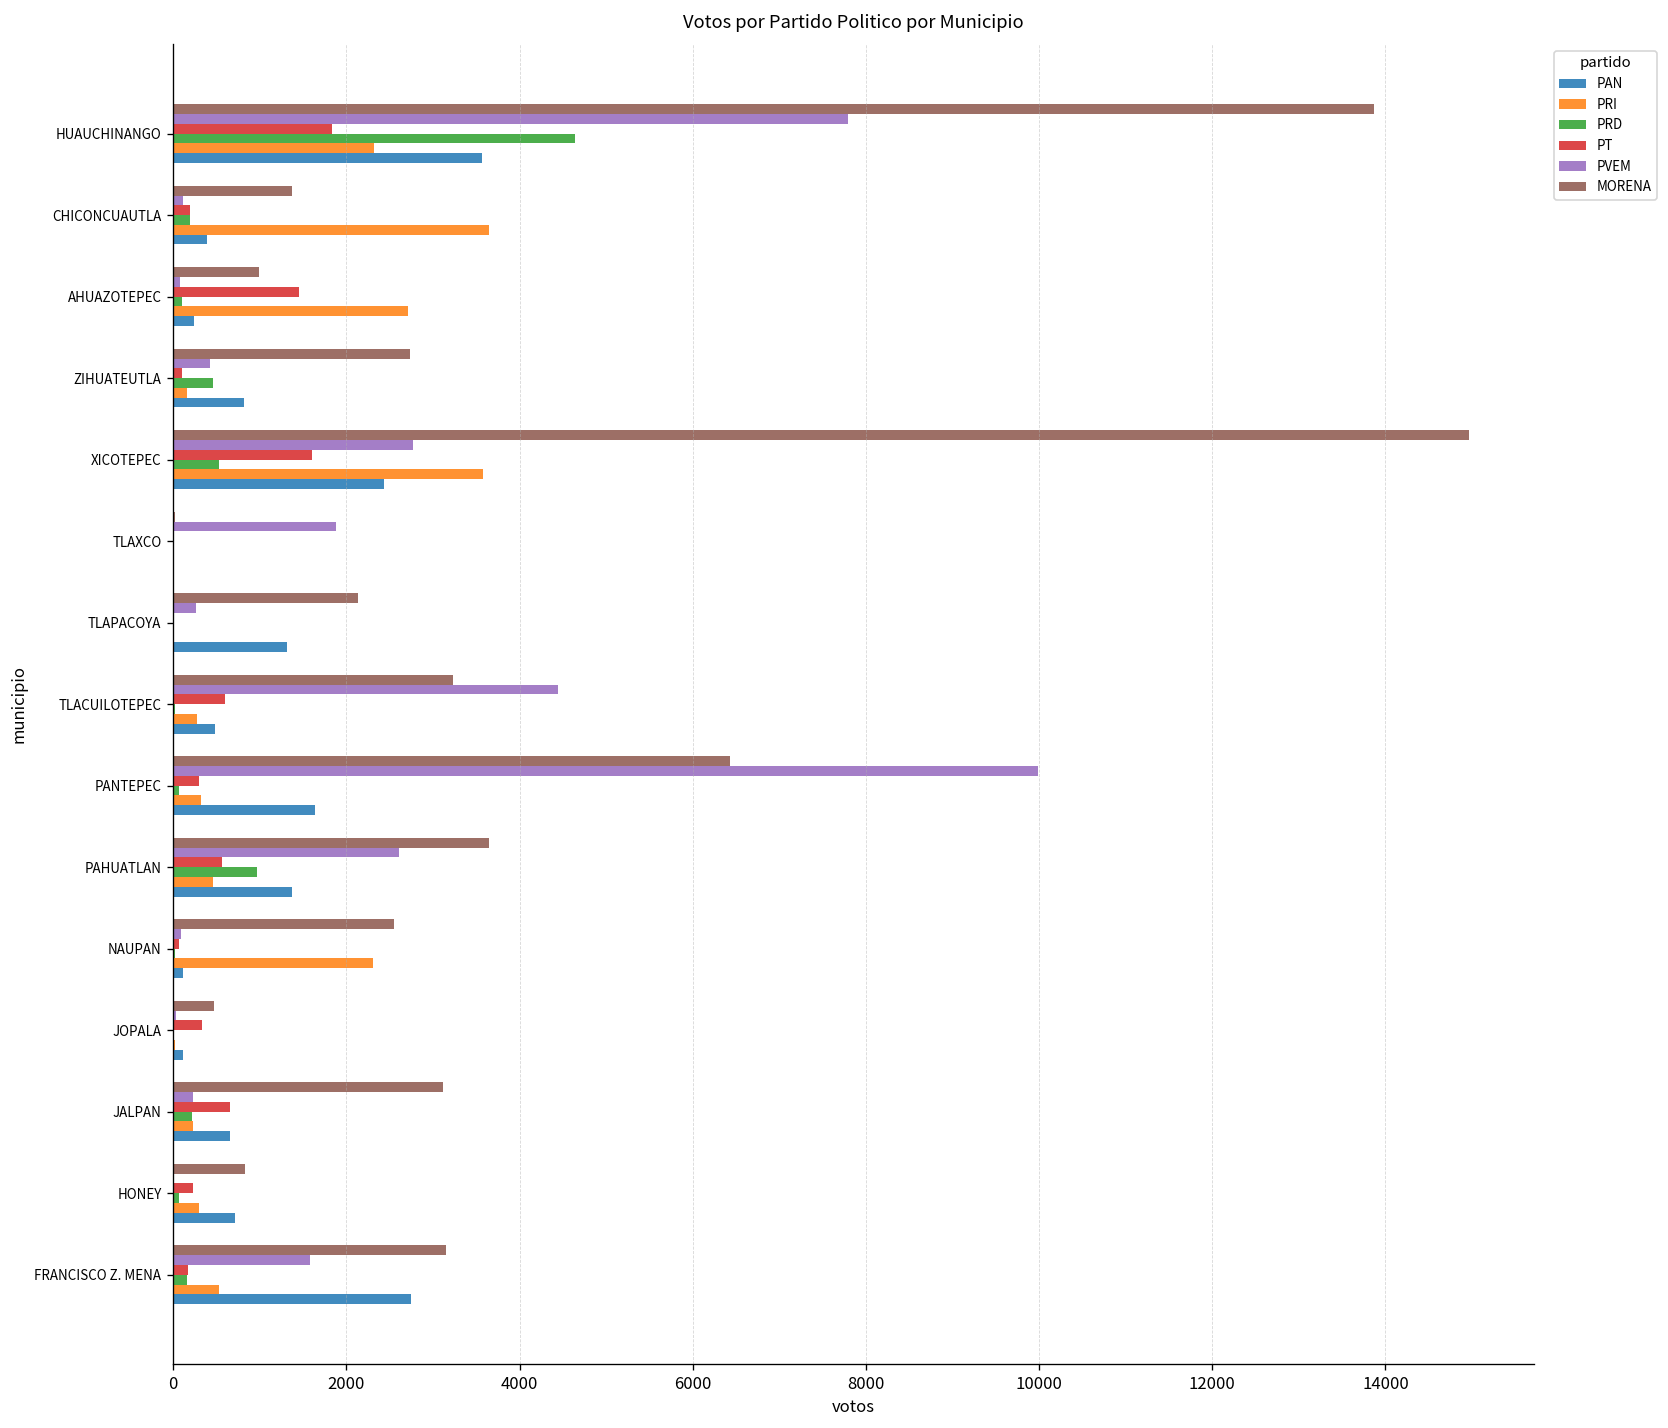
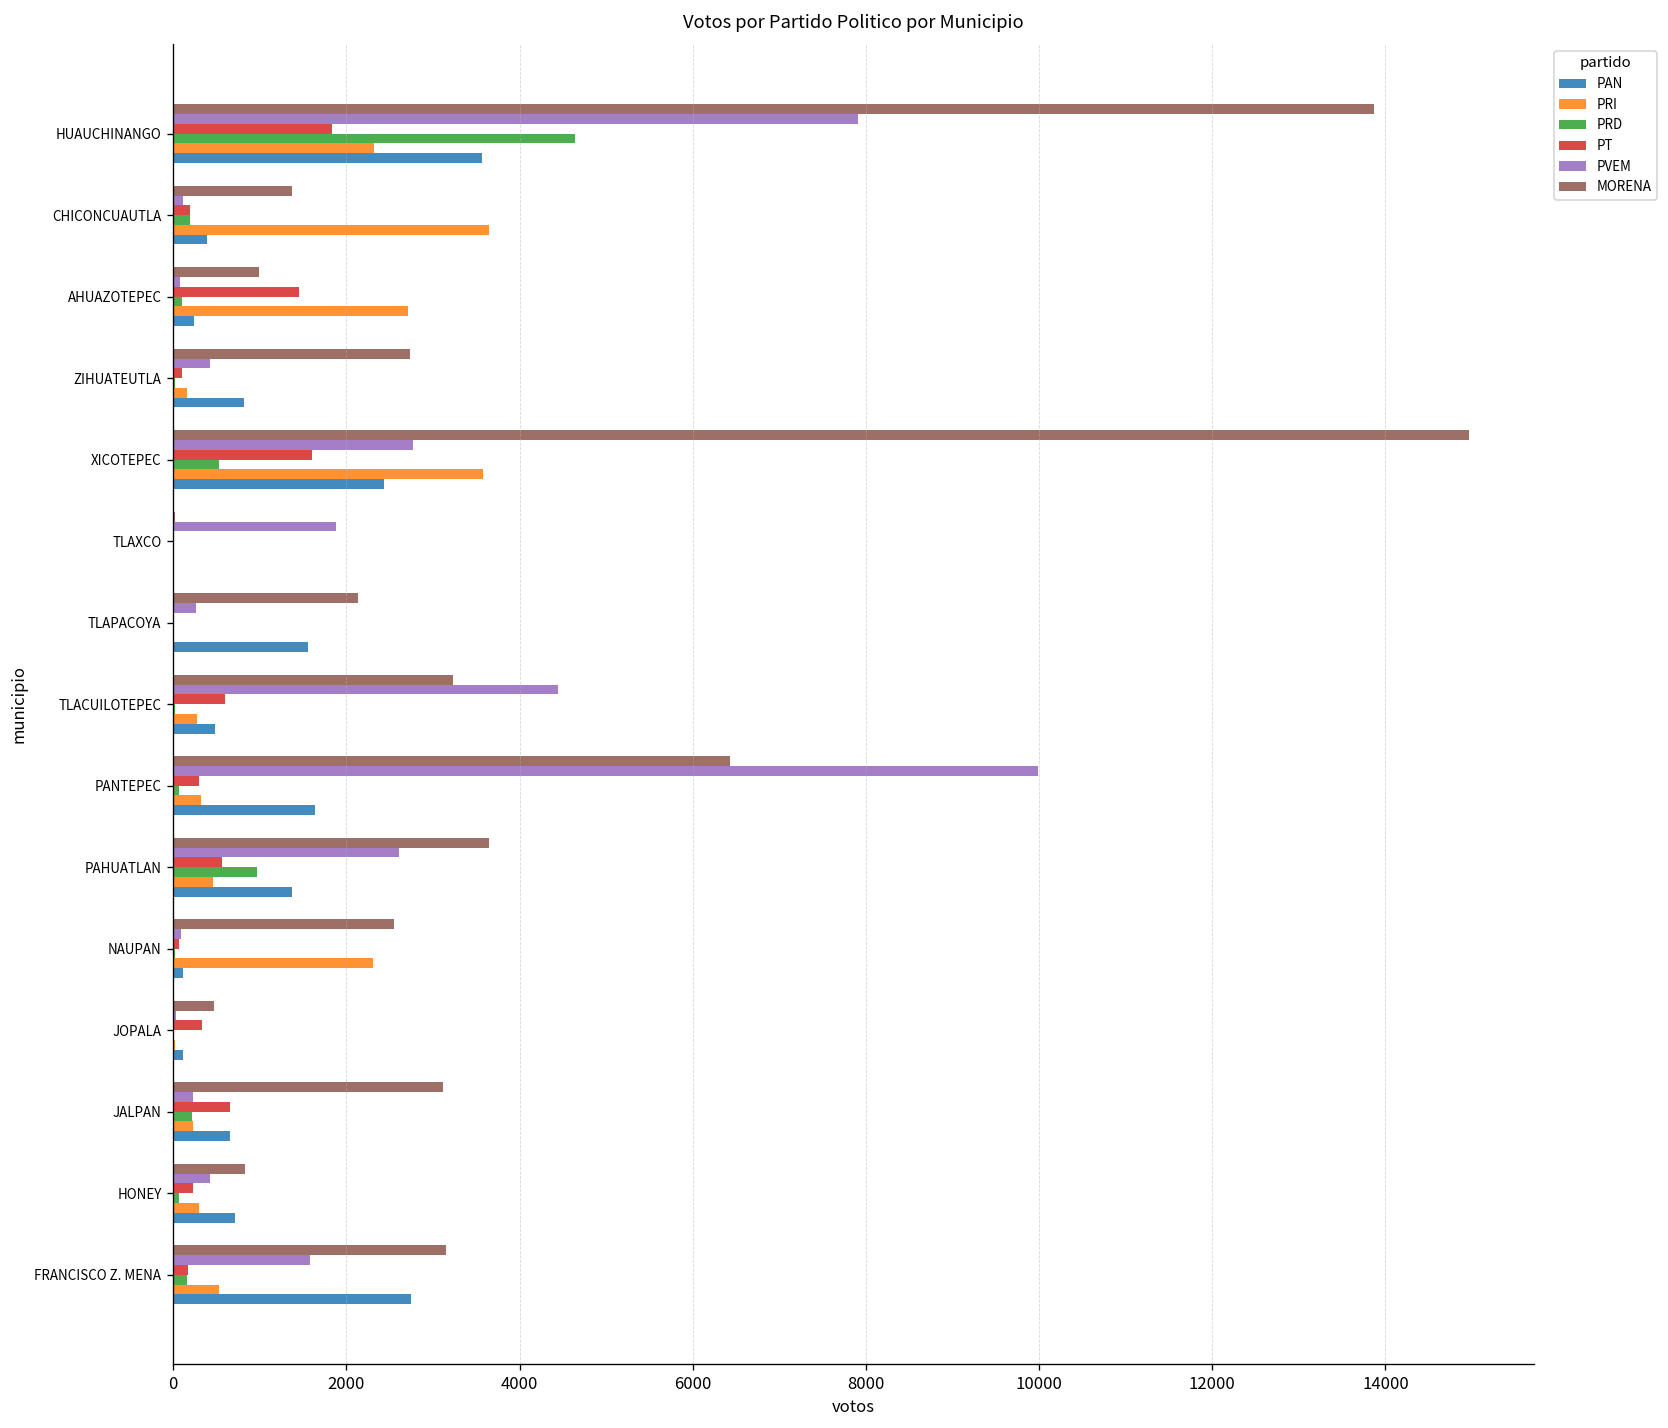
  {
    "PAN": {
      "HUAUCHINANGO": 3600,
      "CHICONCUAUTLA": 400,
      "AHUAZOTEPEC": 200,
      "ZIHUATEUTLA": 800,
      "XICOTEPEC": 2400,
-     "TLAPACOYA": 1300,
+     "TLAPACOYA": 1600,
      "TLACUILOTEPEC": 500,
      "PANTEPEC": 1600,
      "PAHUATLAN": 1400,
      "NAUPAN": 100,
      "JOPALA": 100,
      "JALPAN": 700,
      "HONEY": 700,
      "FRANCISCO Z. MENA": 2700
    },
    "PRI": {
      "HUAUCHINANGO": 2300,
      "CHICONCUAUTLA": 3600,
      "AHUAZOTEPEC": 2700,
      "ZIHUATEUTLA": 200,
      "XICOTEPEC": 3600,
      "TLACUILOTEPEC": 300,
      "PANTEPEC": 300,
      "PAHUATLAN": 500,
      "NAUPAN": 2300,
      "JALPAN": 200,
      "HONEY": 300,
      "FRANCISCO Z. MENA": 500
    },
    "PRD": {
      "HUAUCHINANGO": 4600,
      "CHICONCUAUTLA": 200,
      "AHUAZOTEPEC": 100,
-     "ZIHUATEUTLA": 500,
+     "ZIHUATEUTLA": 0,
      "XICOTEPEC": 500,
      "PANTEPEC": 100,
      "PAHUATLAN": 1000,
      "JALPAN": 200,
      "HONEY": 100,
      "FRANCISCO Z. MENA": 200
    },
    "PT": {
      "HUAUCHINANGO": 1800,
      "CHICONCUAUTLA": 200,
      "AHUAZOTEPEC": 1500,
      "ZIHUATEUTLA": 100,
      "XICOTEPEC": 1600,
      "TLAPACOYA": 0,
      "TLACUILOTEPEC": 600,
      "PANTEPEC": 300,
      "PAHUATLAN": 600,
      "NAUPAN": 100,
      "JOPALA": 300,
      "JALPAN": 700,
      "HONEY": 200,
      "FRANCISCO Z. MENA": 200
    },
    "PVEM": {
-     "HUAUCHINANGO": 7800,
+     "HUAUCHINANGO": 7900,
      "CHICONCUAUTLA": 100,
      "AHUAZOTEPEC": 100,
      "ZIHUATEUTLA": 400,
      "XICOTEPEC": 2800,
      "TLAXCO": 1900,
      "TLAPACOYA": 300,
      "TLACUILOTEPEC": 4400,
      "PANTEPEC": 10000,
      "PAHUATLAN": 2600,
      "NAUPAN": 100,
      "JALPAN": 200,
-     "HONEY": 0,
+     "HONEY": 400,
      "FRANCISCO Z. MENA": 1600
    },
    "MORENA": {
      "HUAUCHINANGO": 13900,
      "CHICONCUAUTLA": 1400,
      "AHUAZOTEPEC": 1000,
      "ZIHUATEUTLA": 2700,
      "XICOTEPEC": 15000,
      "TLAPACOYA": 2100,
      "TLACUILOTEPEC": 3200,
      "PANTEPEC": 6400,
      "PAHUATLAN": 3700,
      "NAUPAN": 2500,
      "JOPALA": 500,
      "JALPAN": 3100,
      "HONEY": 800,
      "FRANCISCO Z. MENA": 3200
    }
  }
